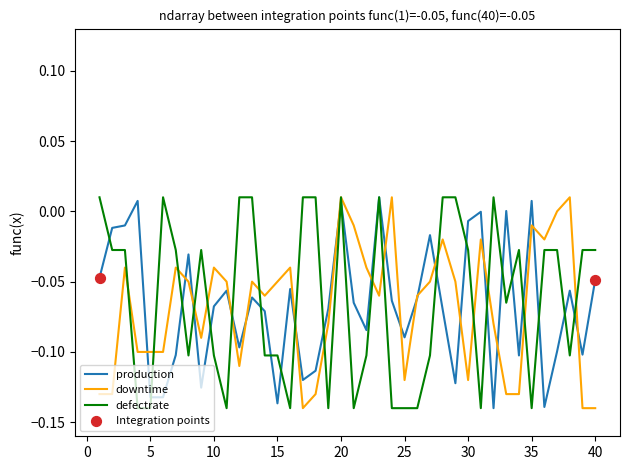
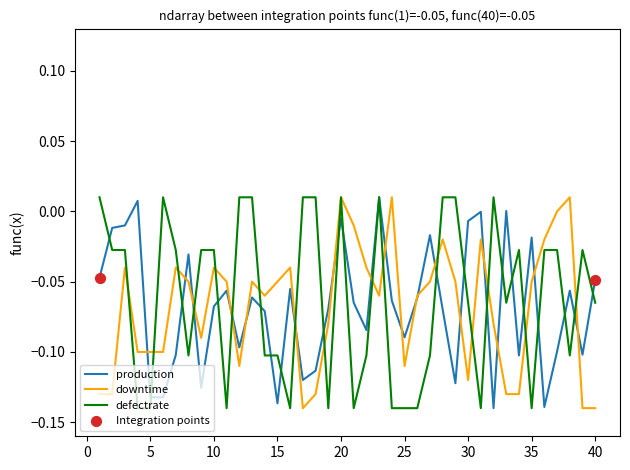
  {
    "production": {
      "10": -0.068,
      "15": -0.137,
-     "20": 0.007,
+     "20": -0.005,
      "25": -0.090,
      "30": -0.007,
-     "35": 0.007
+     "35": -0.019
    },
    "downtime": {
      "5": -0.100,
      "10": -0.040,
      "15": -0.050,
-     "25": -0.120,
+     "25": -0.110,
      "30": -0.120,
-     "35": -0.010,
+     "35": -0.050,
      "40": -0.140
    },
    "defectrate": {
-     "10": -0.103,
+     "10": -0.028,
      "15": -0.103,
      "25": -0.140,
-     "30": -0.028,
+     "30": -0.065,
      "35": -0.140,
-     "40": -0.028
+     "40": -0.065
    }
  }
